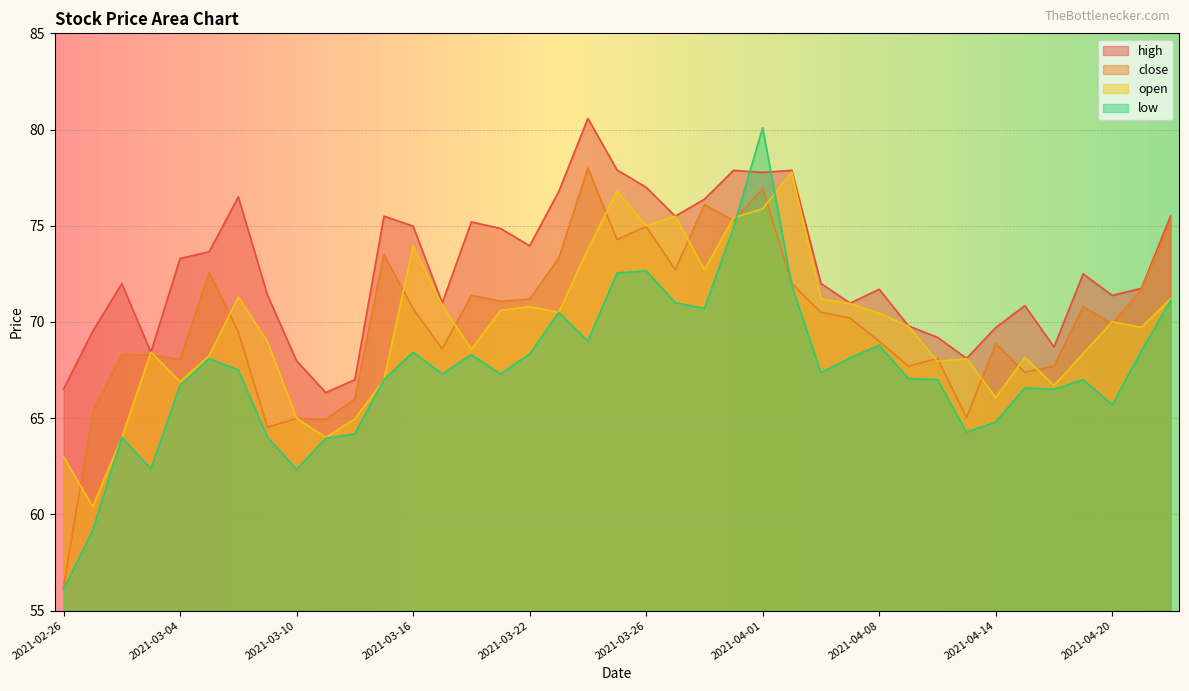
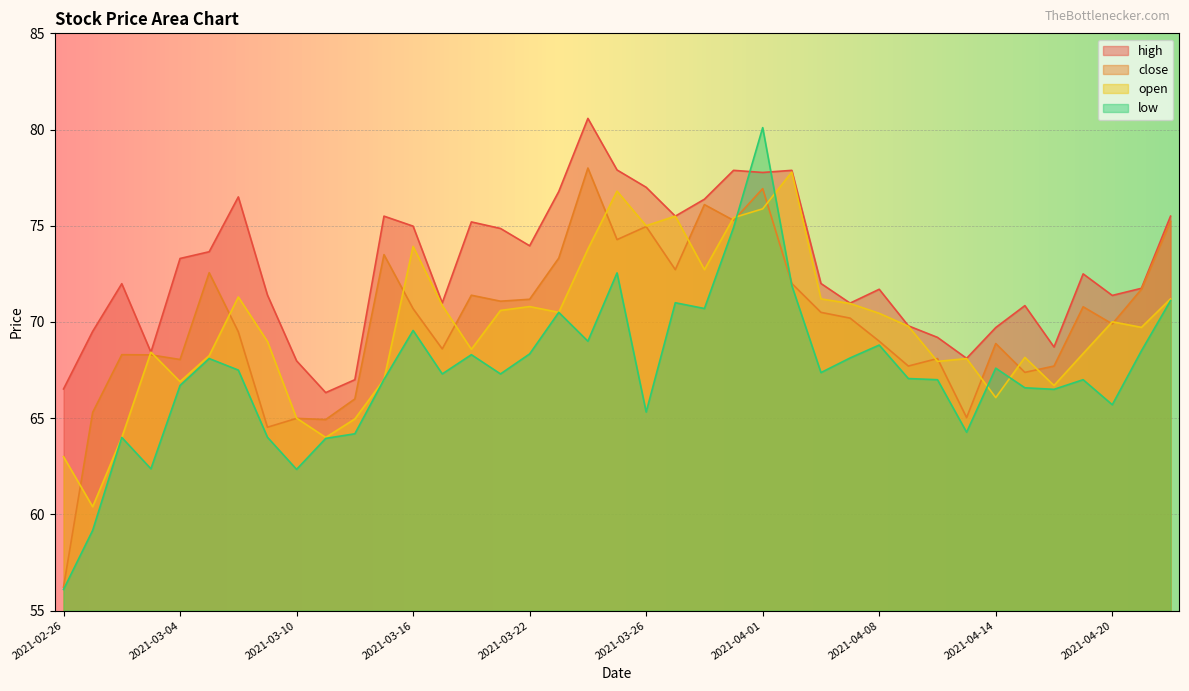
  {
    "low": {
      "2021-03-04": 66.7,
      "2021-03-10": 62.3,
-     "2021-03-16": 68.4,
+     "2021-03-16": 69.6,
      "2021-03-22": 68.3,
-     "2021-03-26": 72.7,
+     "2021-03-26": 65.3,
      "2021-04-01": 80.1,
      "2021-04-08": 68.8,
-     "2021-04-14": 64.8,
+     "2021-04-14": 67.6,
      "2021-04-20": 65.7
    }
  }
